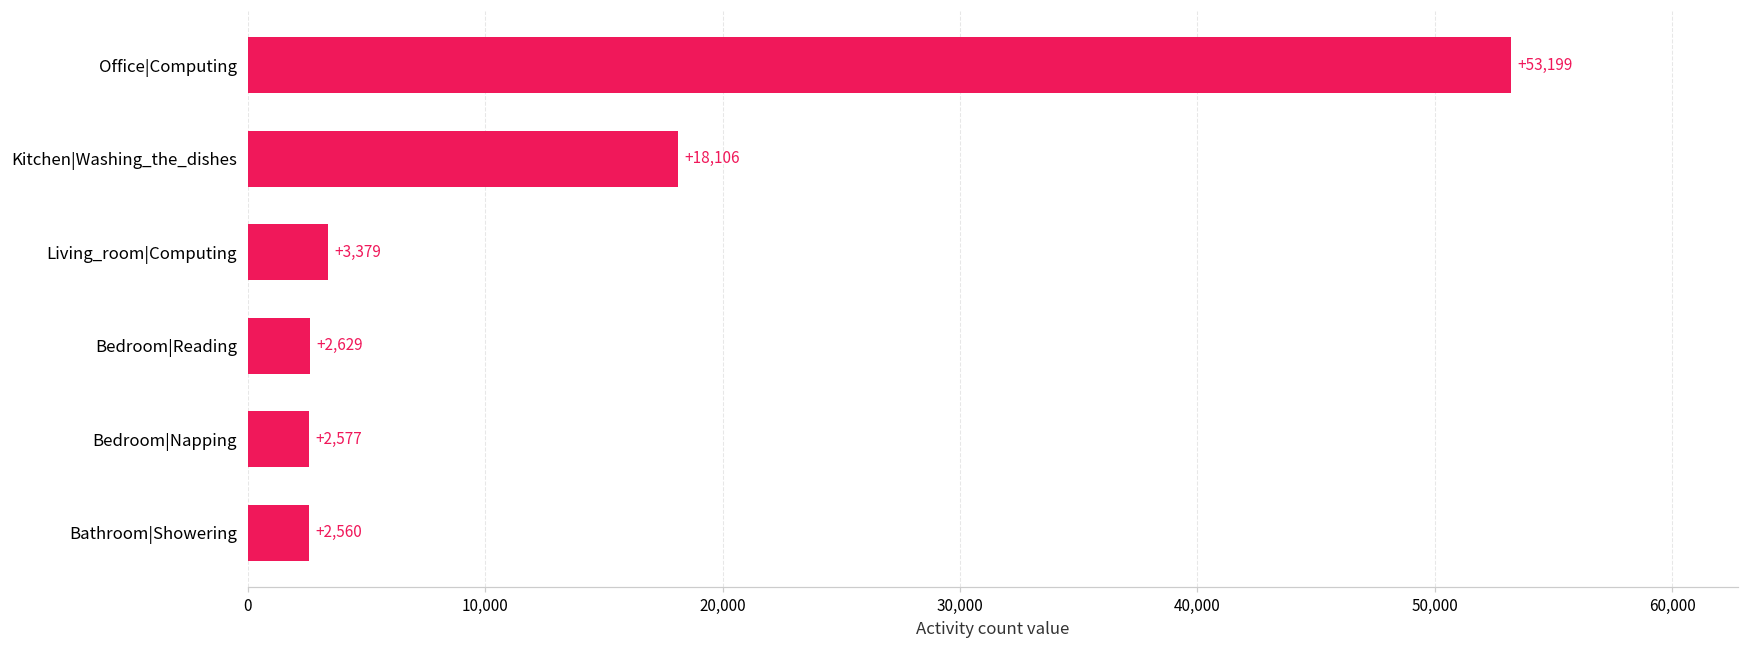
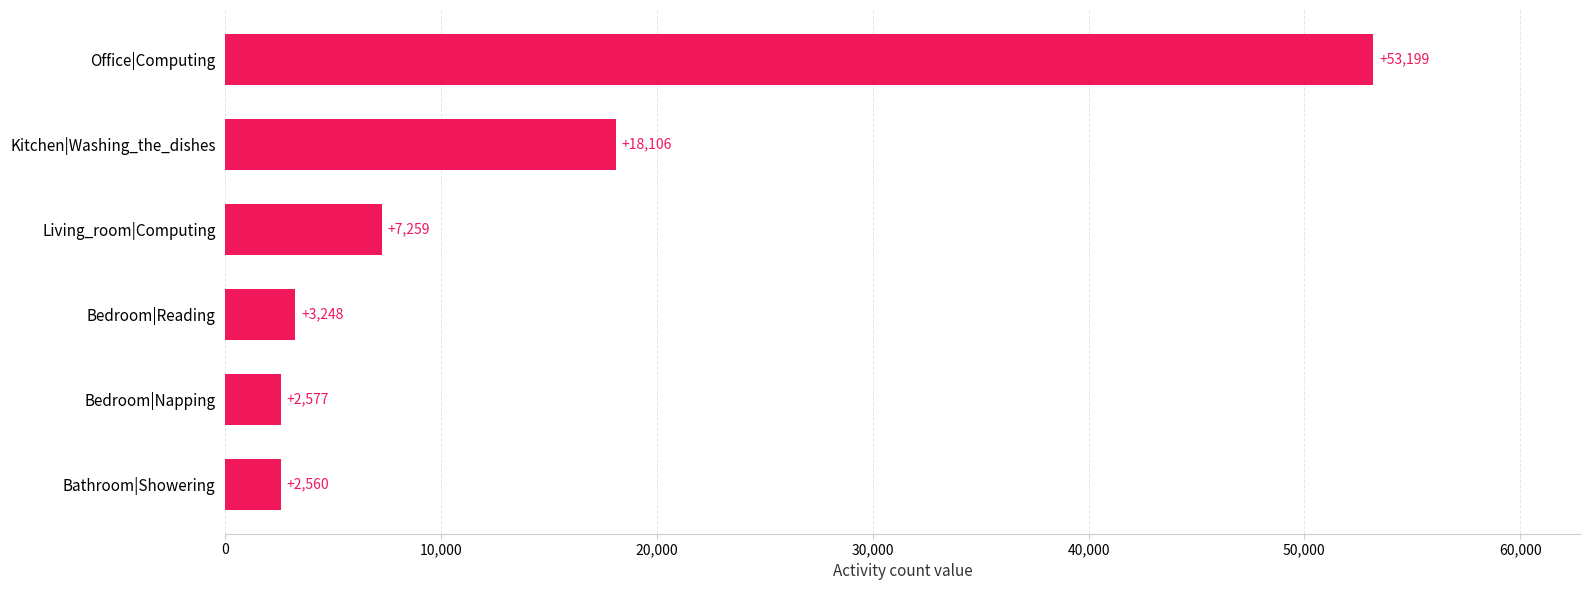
  {
    "Office|Computing": "+53,199",
    "Kitchen|Washing_the_dishes": "+18,106",
-   "Living_room|Computing": "+3,379",
-   "Bedroom|Reading": "+2,629",
+   "Living_room|Computing": "+7,259",
+   "Bedroom|Reading": "+3,248",
    "Bedroom|Napping": "+2,577",
    "Bathroom|Showering": "+2,560"
  }
